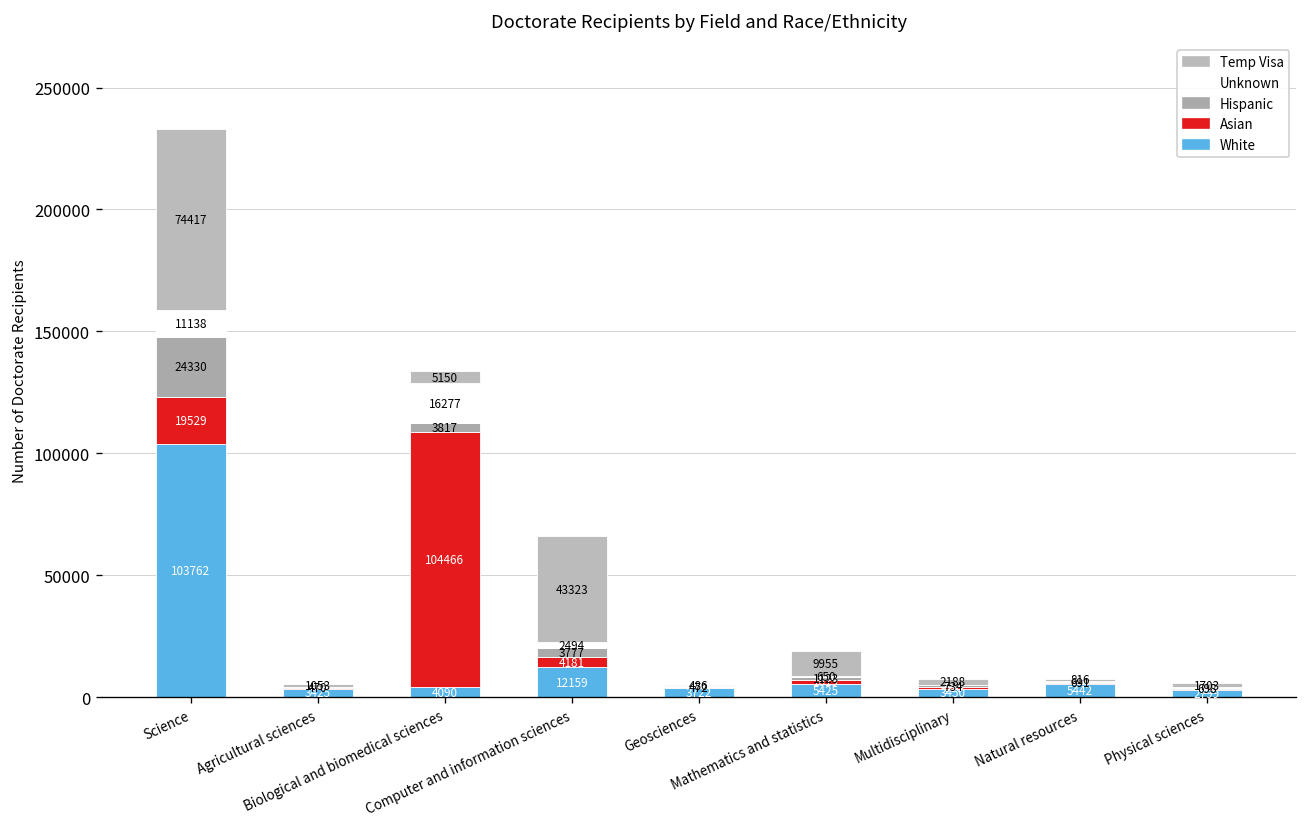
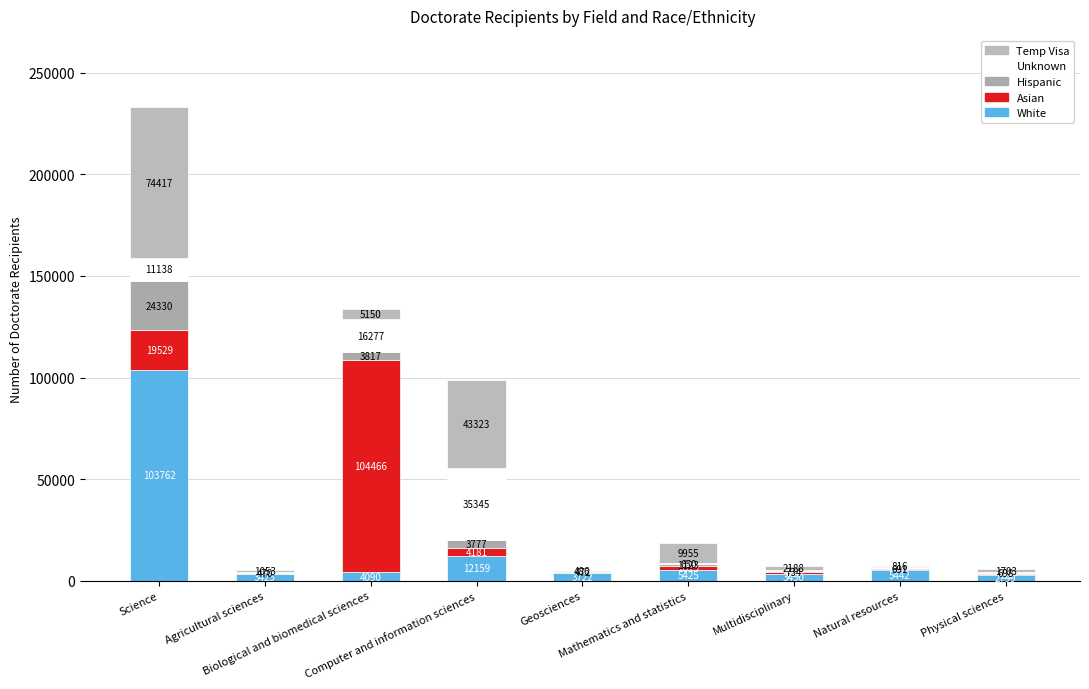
  {
    "White": {
      "Science": 103762,
      "Biological and biomedical sciences": 4090,
      "Computer and information sciences": 12159
    },
    "Asian": {
      "Science": 19529,
      "Biological and biomedical sciences": 104466
    },
    "Unknown": {
      "Science": 11138,
      "Biological and biomedical sciences": 16277,
-     "Computer and information sciences": 2494
+     "Computer and information sciences": 35345
    }
  }
